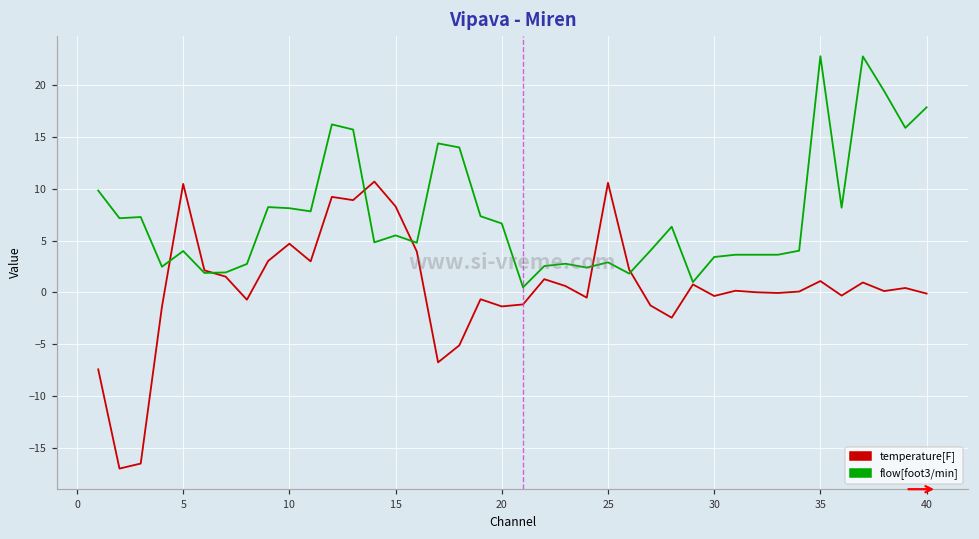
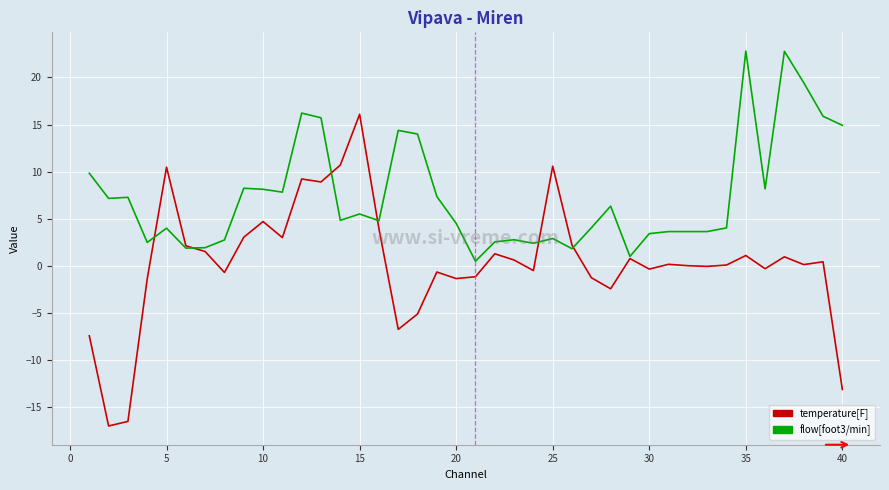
  {
    "temperature[F]": {
      "5": 10,
      "10": 5,
-     "15": 8,
+     "15": 16,
      "20": -1,
      "25": 11,
      "30": 0,
      "35": 1,
-     "40": 0
+     "40": -13
    },
    "flow[foot3/min]": {
      "5": 4,
      "10": 8,
      "15": 6,
-     "20": 7,
+     "20": 5,
      "25": 3,
      "30": 3,
      "35": 23,
-     "40": 18
+     "40": 15
    }
  }
